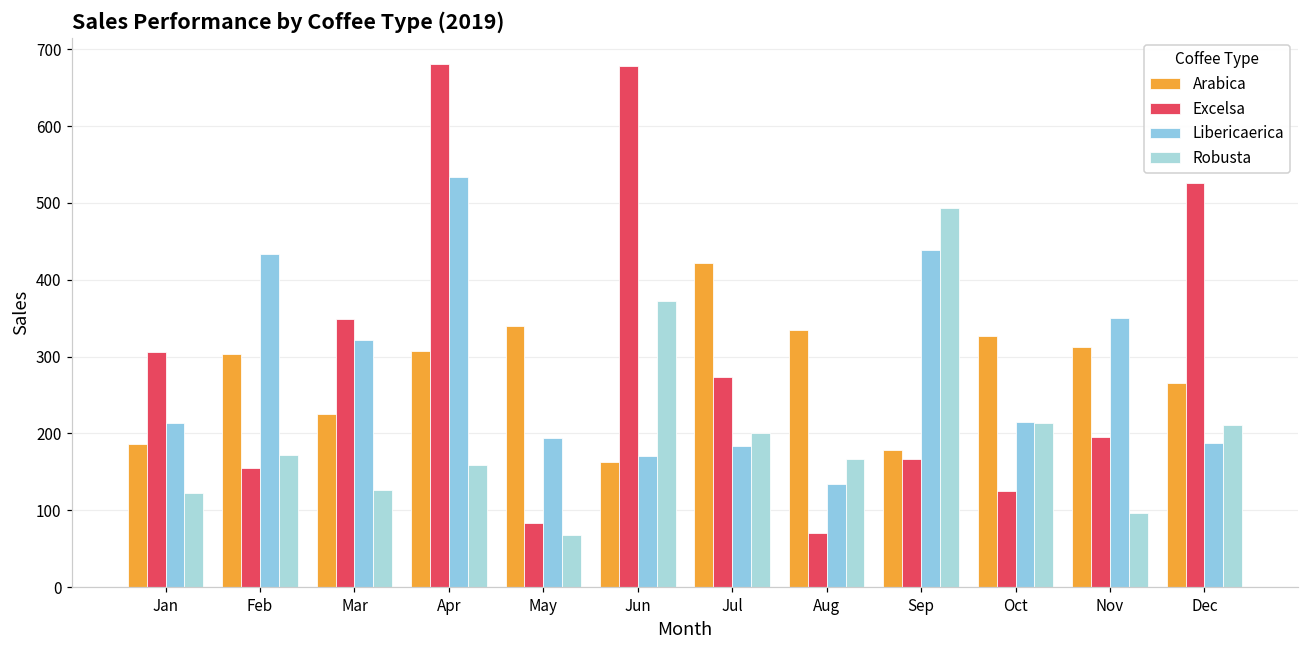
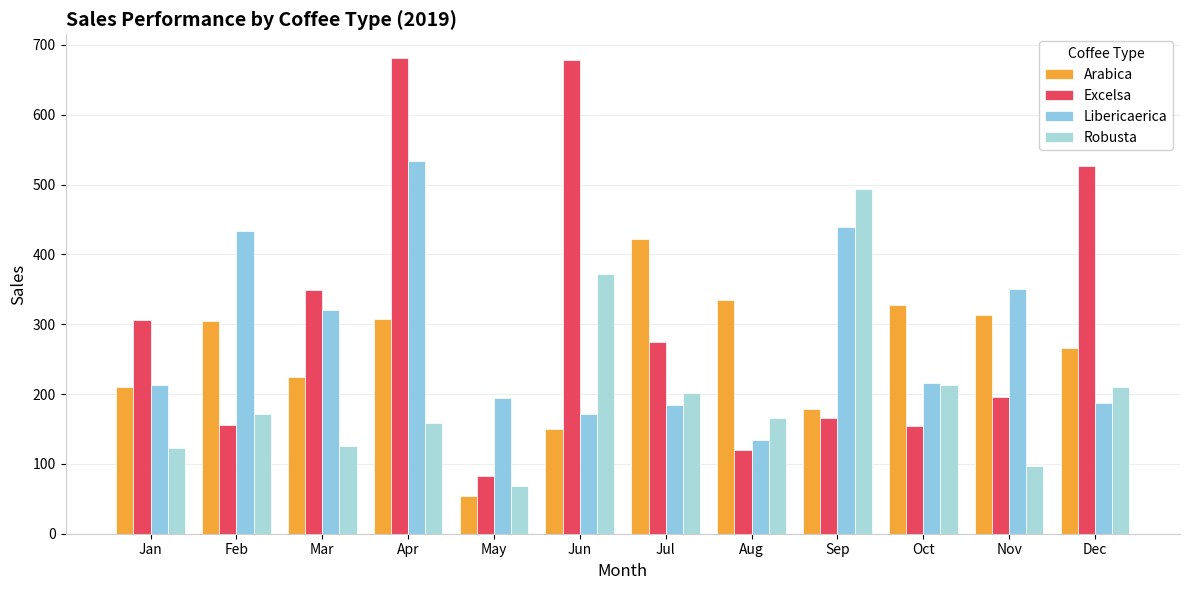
  {
    "Arabica": {
-     "Jan": 190,
+     "Jan": 210,
      "Feb": 300,
      "Mar": 220,
      "Apr": 310,
-     "May": 340,
-     "Jun": 160,
+     "May": 50,
+     "Jun": 150,
      "Jul": 420,
      "Aug": 330,
      "Sep": 180,
      "Oct": 330,
      "Nov": 310,
      "Dec": 270
    },
    "Excelsa": {
      "Jan": 310,
      "Feb": 160,
      "Mar": 350,
      "Apr": 680,
      "May": 80,
      "Jun": 680,
      "Jul": 270,
-     "Aug": 70,
+     "Aug": 120,
      "Sep": 170,
-     "Oct": 120,
+     "Oct": 150,
      "Nov": 200,
      "Dec": 530
    }
  }
